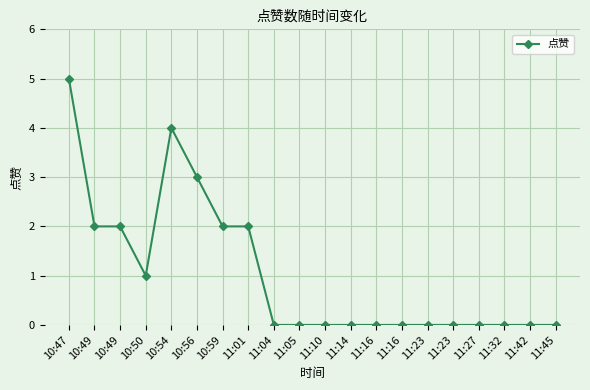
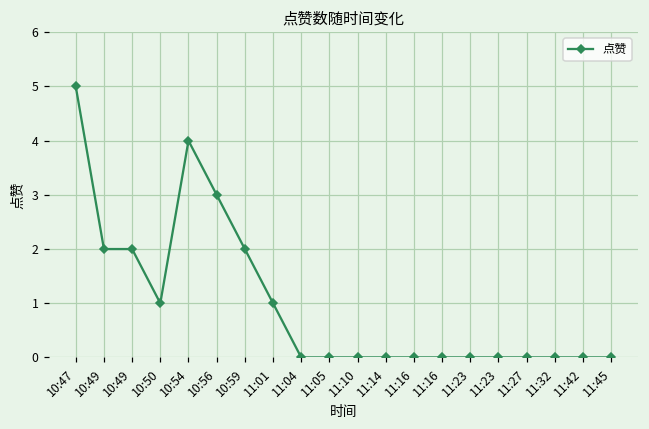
  {
    "10:47": 5,
    "10:50": 1,
    "10:54": 4,
    "10:56": 3,
    "10:59": 2,
-   "11:01": 2,
+   "11:01": 1,
    "11:04": 0,
    "11:05": 0,
    "11:10": 0,
    "11:14": 0,
    "11:27": 0,
    "11:32": 0,
    "11:42": 0,
    "11:45": 0
  }
